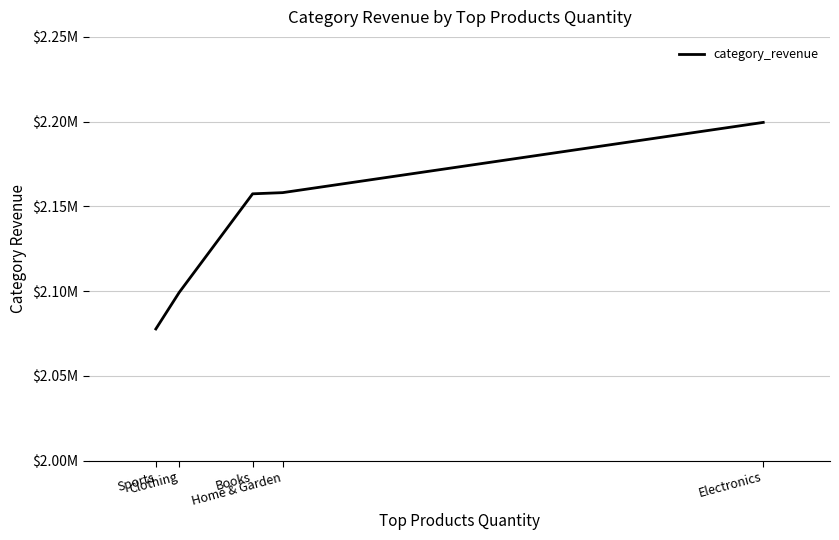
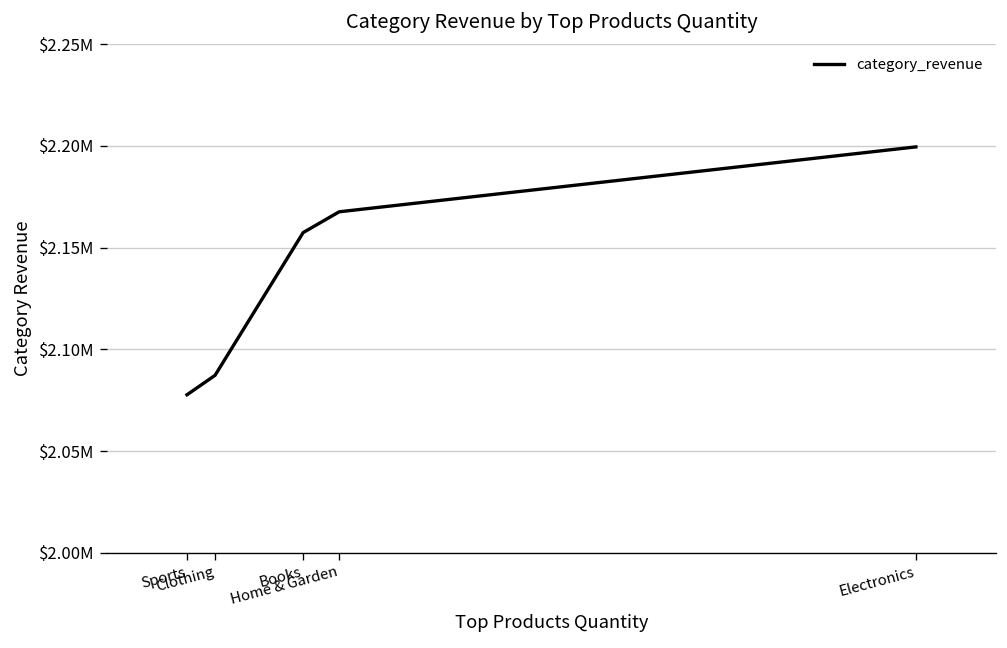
  {
    "Sports": "$2078000",
-   "Clothing": "$2099000",
+   "Clothing": "$2087000",
    "Books": "$2157000",
-   "Home & Garden": "$2158000",
+   "Home & Garden": "$2168000",
    "Electronics": "$2200000"
  }
